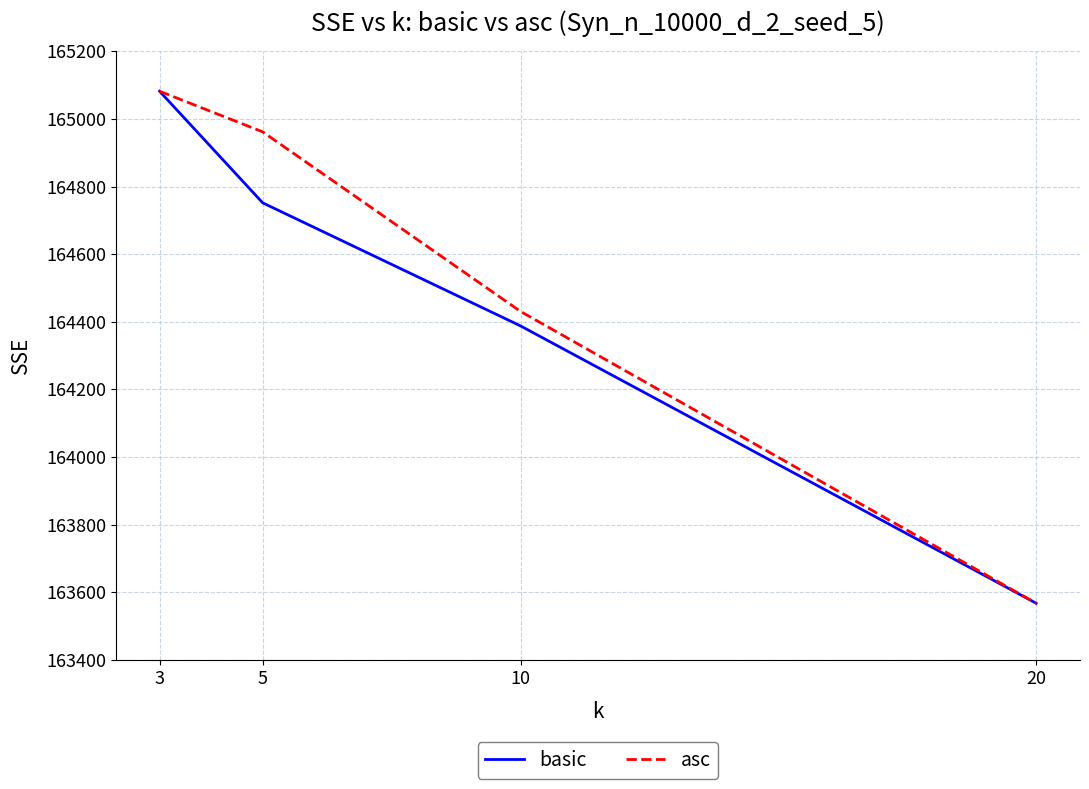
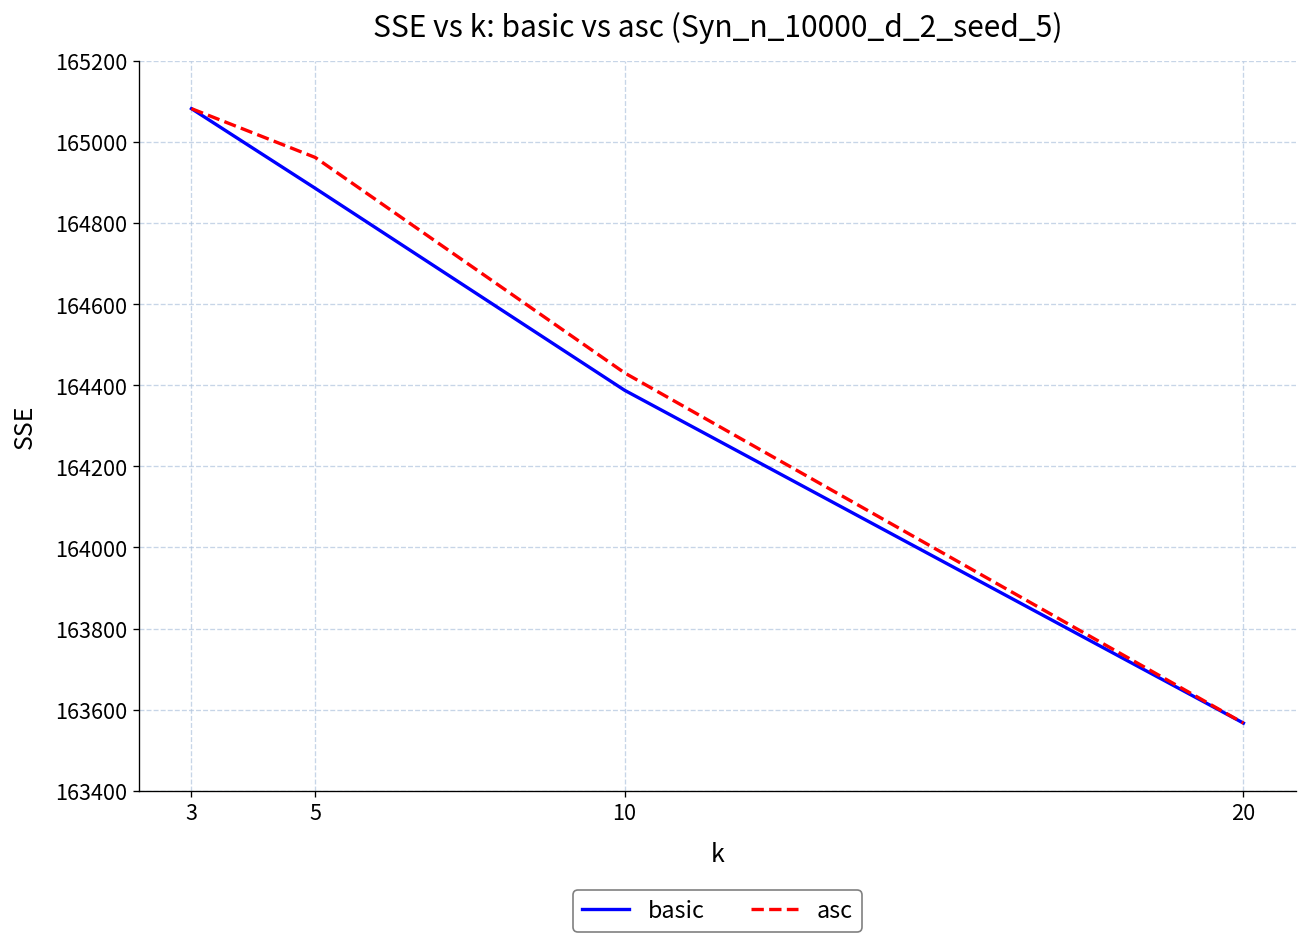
  {
    "basic": {
-     "5": 164750,
+     "5": 164890,
      "10": 164390
    },
    "asc": {
      "5": 164960,
      "10": 164430
    }
  }
